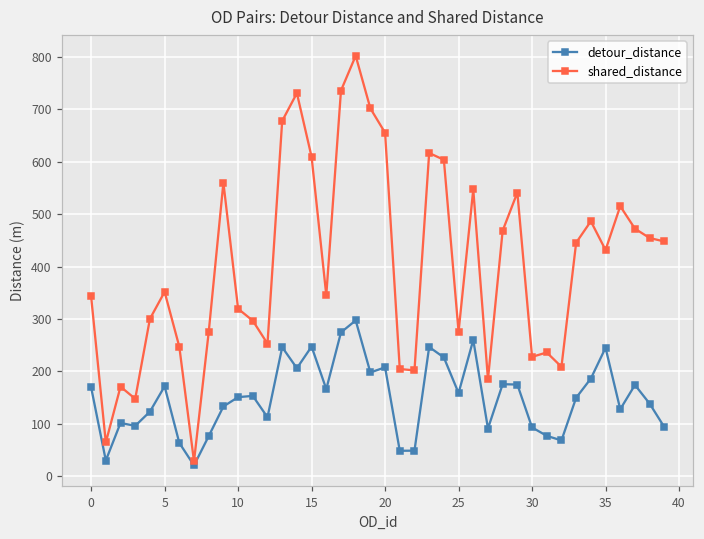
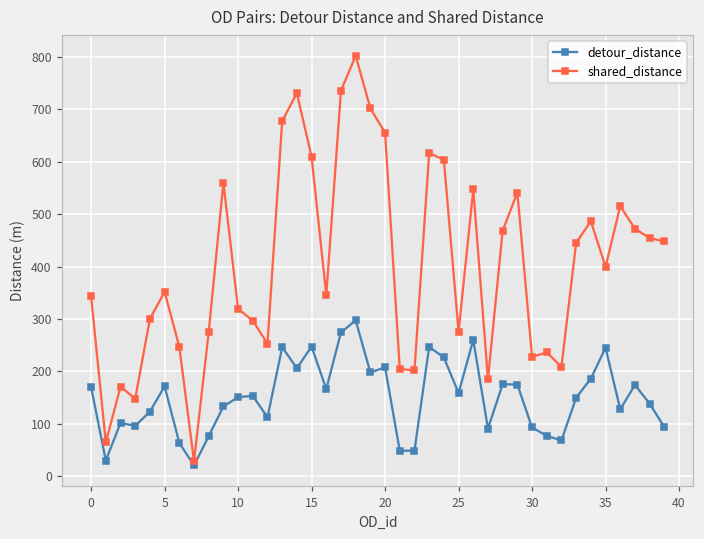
  {
    "detour_distance": {
      "0": 170,
      "5": 170,
      "10": 150,
      "15": 250,
      "20": 210,
      "25": 160,
      "30": 90,
      "35": 240
    },
    "shared_distance": {
      "0": 340,
      "5": 350,
      "10": 320,
      "15": 610,
      "20": 660,
      "25": 280,
      "30": 230,
-     "35": 430
+     "35": 400
    }
  }
